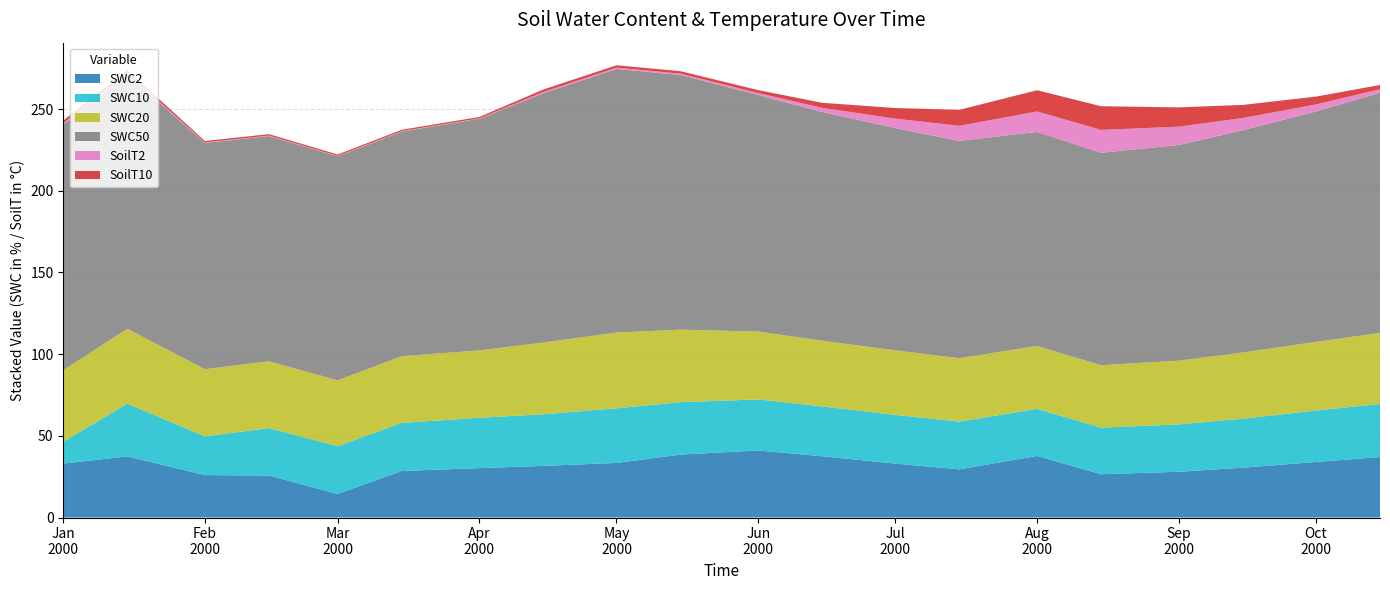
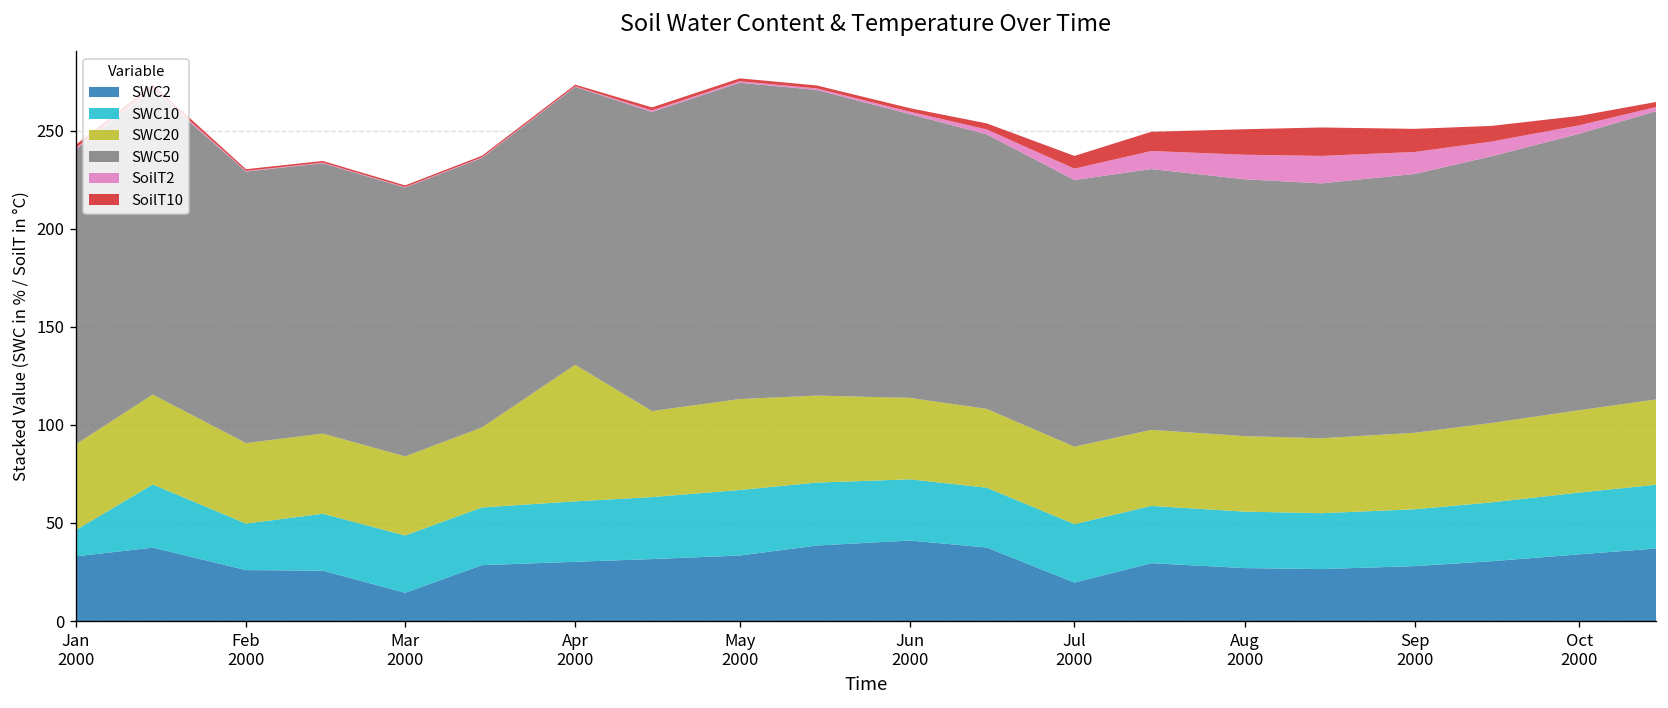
  {
    "SWC2": {
      "Jan 2000": 33,
      "Feb 2000": 26,
      "Mar 2000": 14,
      "Apr 2000": 30,
      "May 2000": 33,
      "Jun 2000": 41,
-     "Jul 2000": 33,
-     "Aug 2000": 38,
+     "Jul 2000": 20,
+     "Aug 2000": 27,
      "Sep 2000": 28,
      "Oct 2000": 34
    },
    "SWC10": {
      "Jan 2000": 13,
      "Feb 2000": 24,
      "Mar 2000": 29,
      "Apr 2000": 31,
      "May 2000": 33,
      "Jun 2000": 31,
      "Jul 2000": 30,
      "Aug 2000": 29,
      "Sep 2000": 29,
      "Oct 2000": 32
    },
    "SWC20": {
      "Jan 2000": 44,
      "Feb 2000": 41,
      "Mar 2000": 40,
-     "Apr 2000": 41,
+     "Apr 2000": 70,
      "May 2000": 46,
      "Jun 2000": 42,
      "Jul 2000": 40,
      "Aug 2000": 39,
      "Sep 2000": 39,
      "Oct 2000": 42
    },
    "SWC50": {
      "Jul 2000": 136,
      "Aug 2000": 131,
      "Sep 2000": 132,
      "Oct 2000": 141
    },
    "SoilT2": {
      "Jul 2000": 6,
      "Aug 2000": 13,
      "Sep 2000": 11,
      "Oct 2000": 4
    },
    "SoilT10": {
      "Jan 2000": 2,
      "Jun 2000": 2,
      "Jul 2000": 7,
      "Aug 2000": 13,
      "Sep 2000": 12,
      "Oct 2000": 5
    }
  }
